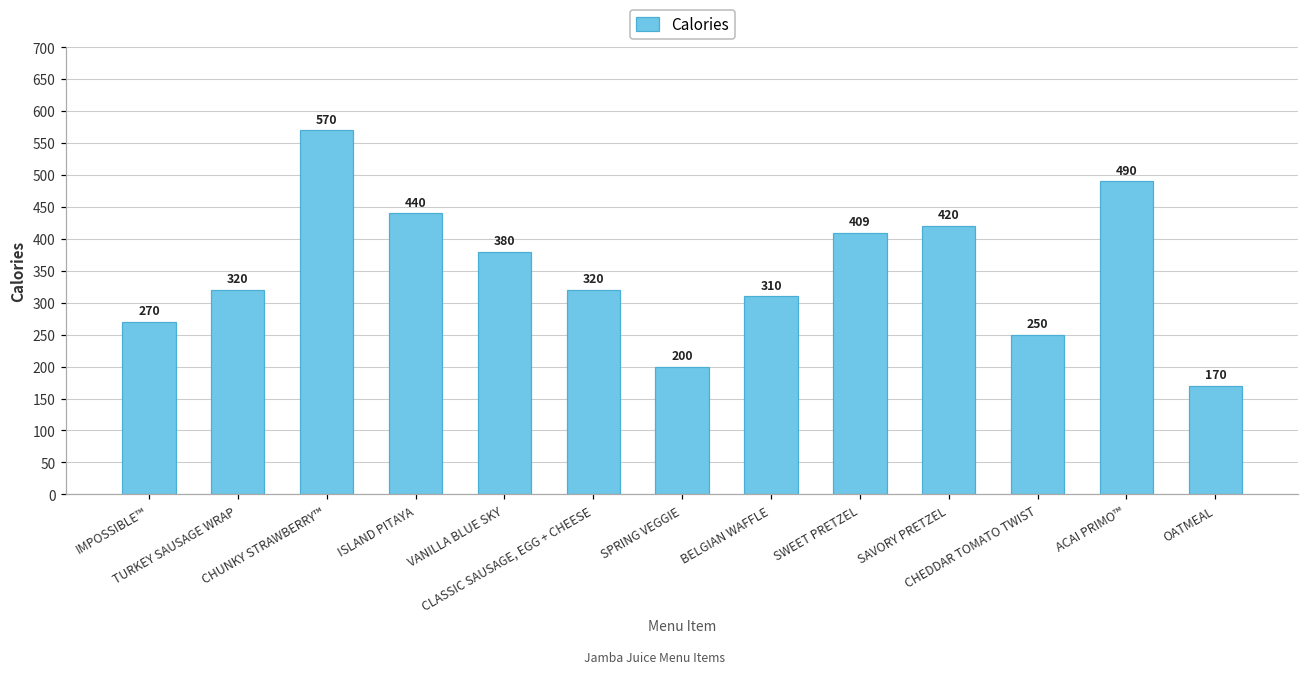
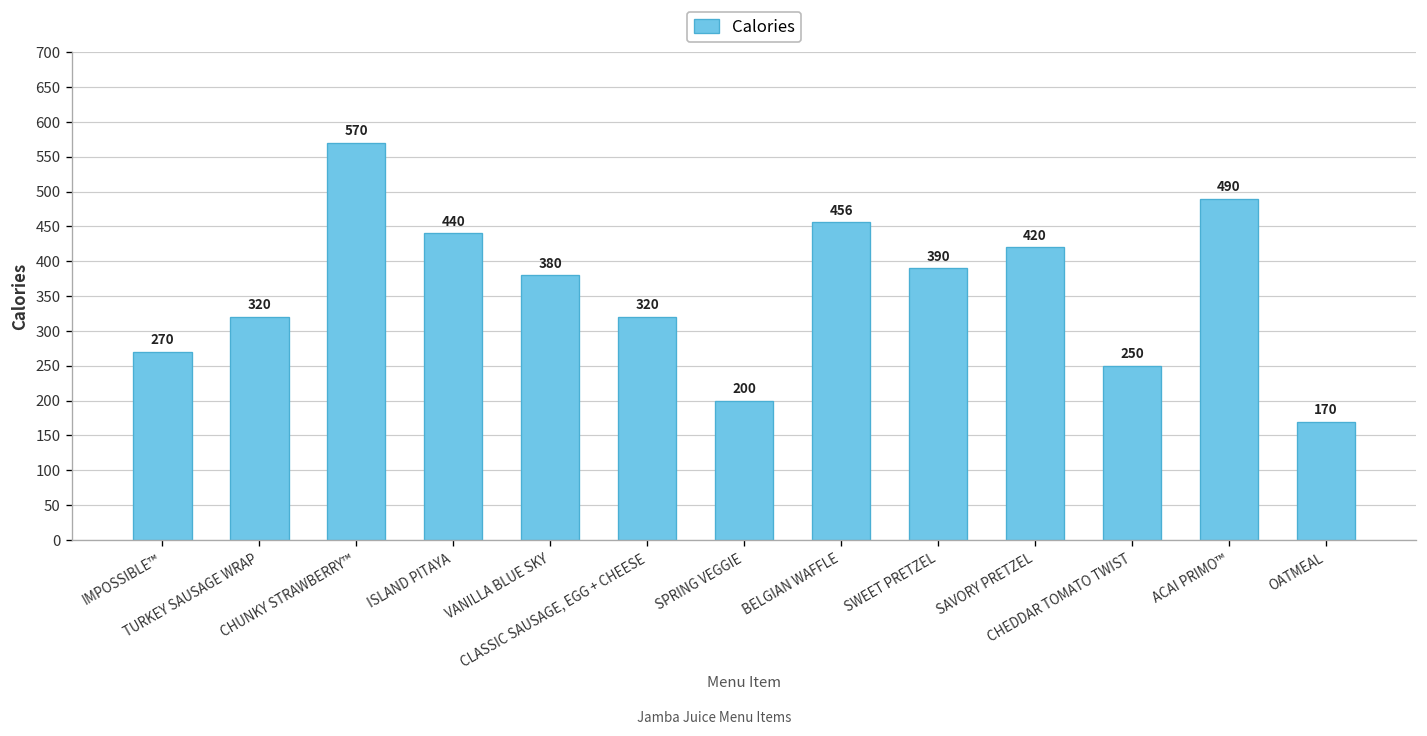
  {
    "IMPOSSIBLE™": 270,
    "TURKEY SAUSAGE WRAP": 320,
    "CHUNKY STRAWBERRY™": 570,
    "ISLAND PITAYA": 440,
    "VANILLA BLUE SKY": 380,
    "CLASSIC SAUSAGE, EGG + CHEESE": 320,
    "SPRING VEGGIE": 200,
-   "BELGIAN WAFFLE": 310,
-   "SWEET PRETZEL": 409,
+   "BELGIAN WAFFLE": 456,
+   "SWEET PRETZEL": 390,
    "SAVORY PRETZEL": 420,
    "CHEDDAR TOMATO TWIST": 250,
    "ACAI PRIMO™": 490,
    "OATMEAL": 170
  }
